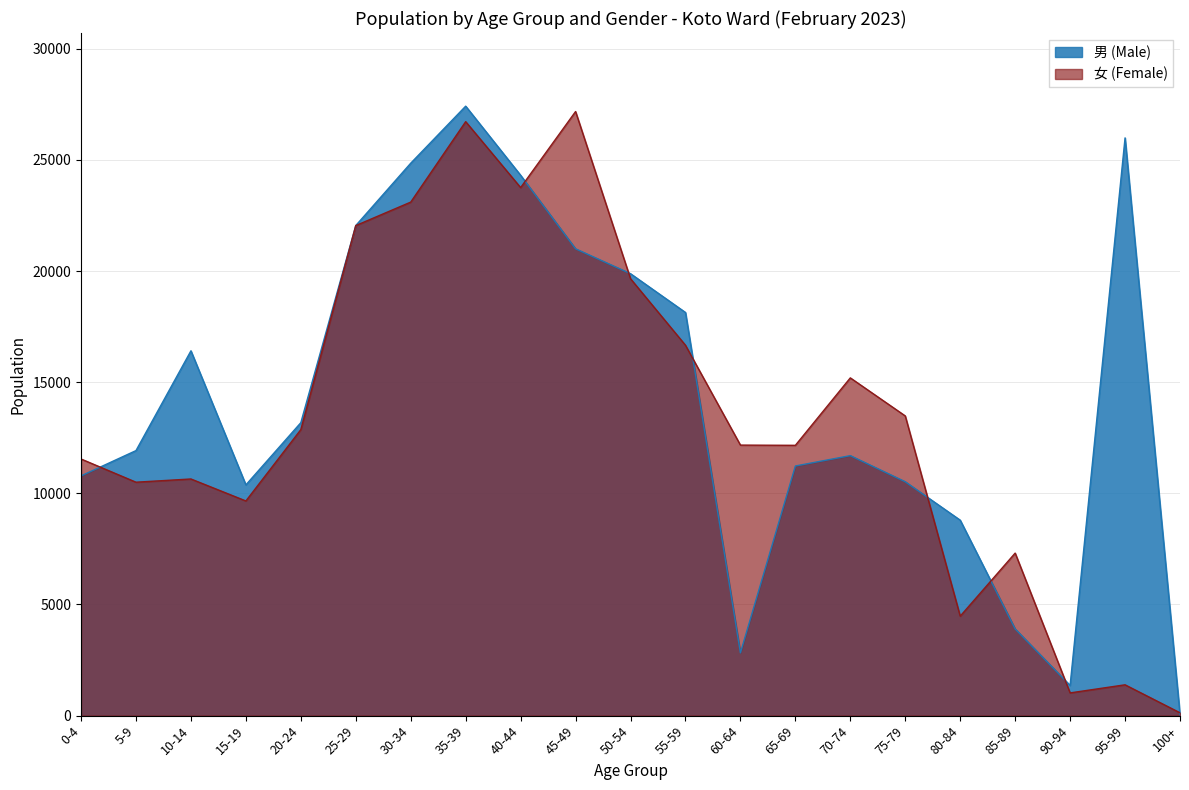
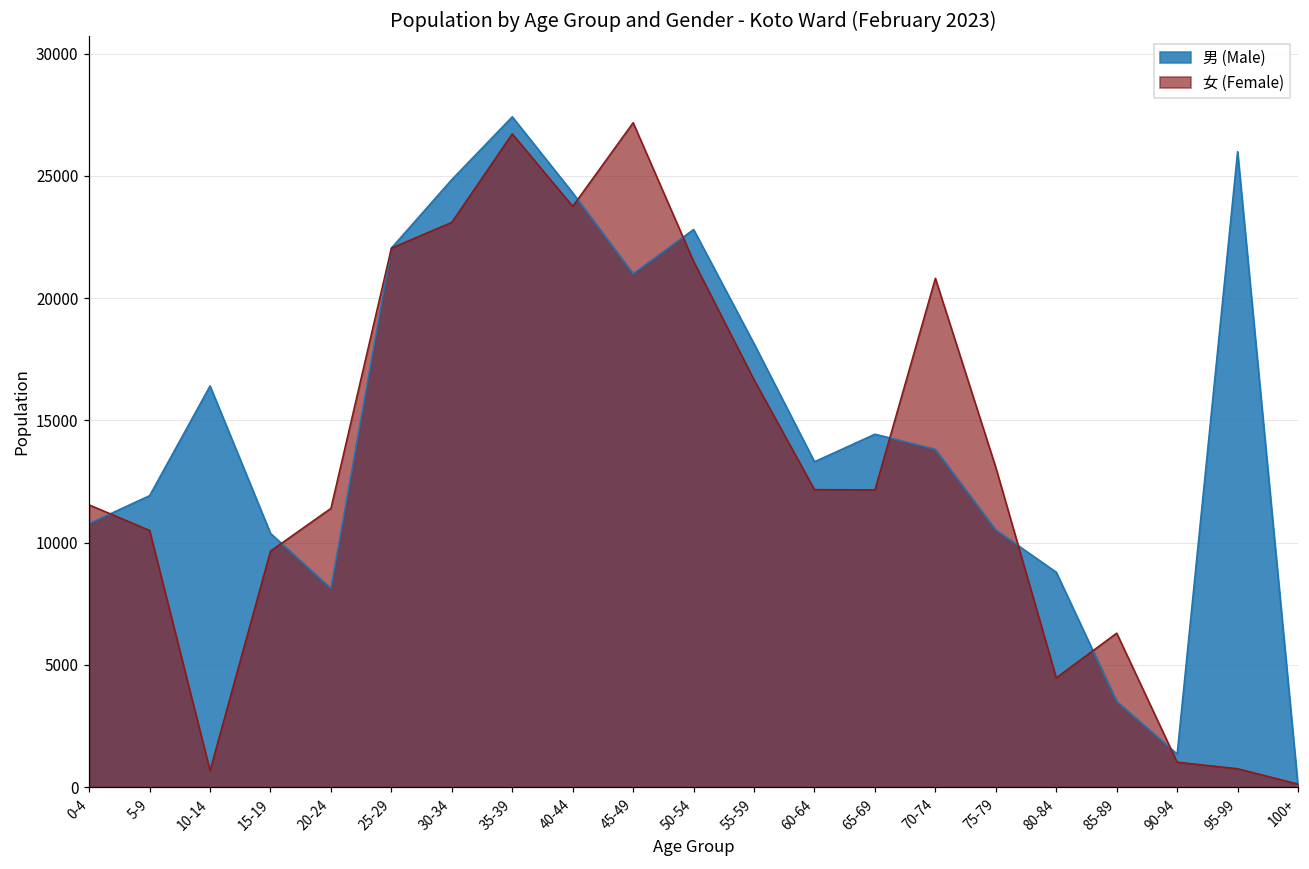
  {
    "男 (Male)": {
      "0-4": 10800,
      "5-9": 11900,
      "10-14": 16400,
      "15-19": 10400,
-     "20-24": 13200,
+     "20-24": 8100,
      "30-34": 24900,
      "35-39": 27400,
      "40-44": 24300,
      "45-49": 21000,
-     "50-54": 19900,
+     "50-54": 22800,
      "55-59": 18100,
-     "60-64": 2800,
-     "65-69": 11200,
-     "70-74": 11700,
+     "60-64": 13300,
+     "65-69": 14400,
+     "70-74": 13800,
      "75-79": 10500,
      "80-84": 8800,
-     "85-89": 3900,
+     "85-89": 3500,
      "90-94": 1400,
      "95-99": 26000
    },
    "女 (Female)": {
      "0-4": 11500,
      "5-9": 10500,
-     "10-14": 10600,
+     "10-14": 700,
      "15-19": 9700,
-     "20-24": 12900,
+     "20-24": 11400,
      "30-34": 23100,
      "35-39": 26700,
      "40-44": 23800,
      "45-49": 27200,
-     "50-54": 19700,
+     "50-54": 21500,
      "55-59": 16700,
      "60-64": 12200,
      "65-69": 12200,
-     "70-74": 15200,
-     "75-79": 13500,
+     "70-74": 20800,
+     "75-79": 13100,
      "80-84": 4500,
-     "85-89": 7300,
+     "85-89": 6300,
      "90-94": 1000,
-     "95-99": 1400
+     "95-99": 800
    }
  }
